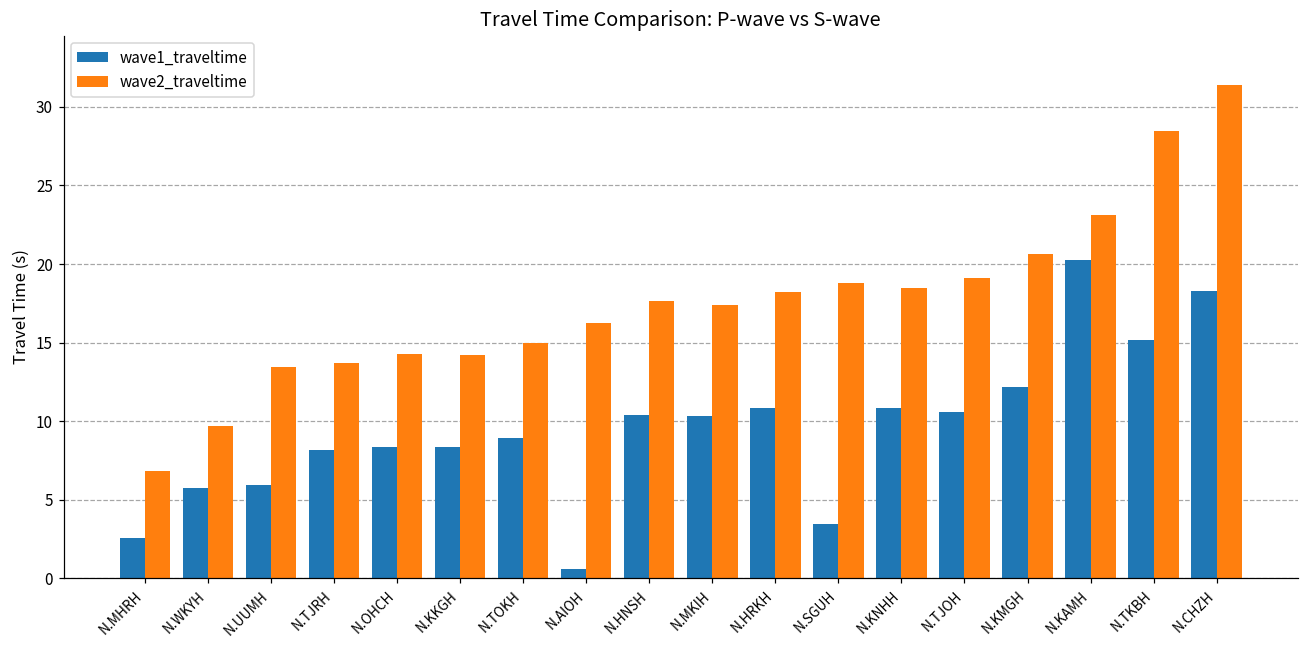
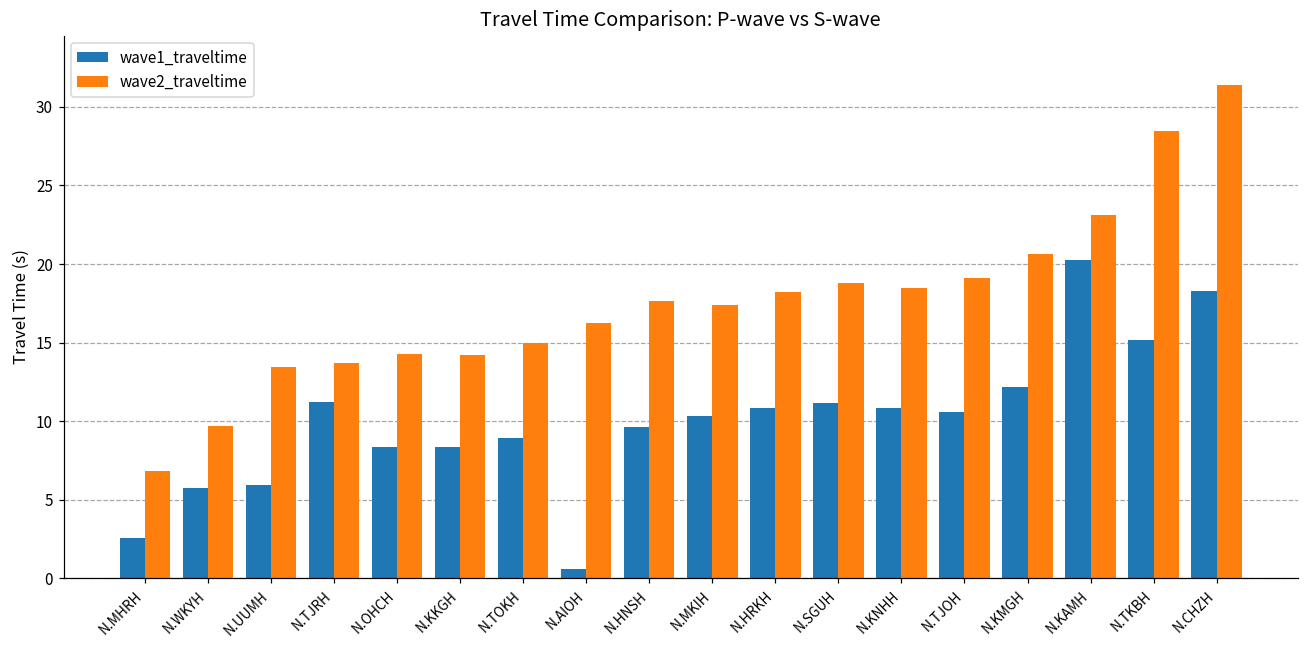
  {
    "wave1_traveltime": {
      "N.MHRH": 2.6,
      "N.WKYH": 5.7,
      "N.UUMH": 5.9,
-     "N.TJRH": 8.2,
+     "N.TJRH": 11.2,
      "N.OHCH": 8.4,
      "N.KKGH": 8.4,
      "N.TOKH": 8.9,
      "N.AIOH": 0.6,
-     "N.HNSH": 10.4,
+     "N.HNSH": 9.6,
      "N.MKIH": 10.3,
      "N.HRKH": 10.9,
-     "N.SGUH": 3.5,
+     "N.SGUH": 11.1,
      "N.KNHH": 10.9,
      "N.TJOH": 10.6,
      "N.KMGH": 12.2,
      "N.KAMH": 20.3,
      "N.TKBH": 15.2,
      "N.CHZH": 18.3
    },
    "wave2_traveltime": {
      "N.MHRH": 6.8,
      "N.WKYH": 9.7,
      "N.UUMH": 13.4,
      "N.TJRH": 13.7,
      "N.OHCH": 14.3,
      "N.KKGH": 14.2,
      "N.TOKH": 15.0,
      "N.AIOH": 16.3,
      "N.HNSH": 17.7,
      "N.MKIH": 17.4,
      "N.HRKH": 18.2,
      "N.SGUH": 18.8,
      "N.KNHH": 18.5,
      "N.TJOH": 19.1,
      "N.KMGH": 20.7,
      "N.KAMH": 23.1,
      "N.TKBH": 28.5,
      "N.CHZH": 31.4
    }
  }
